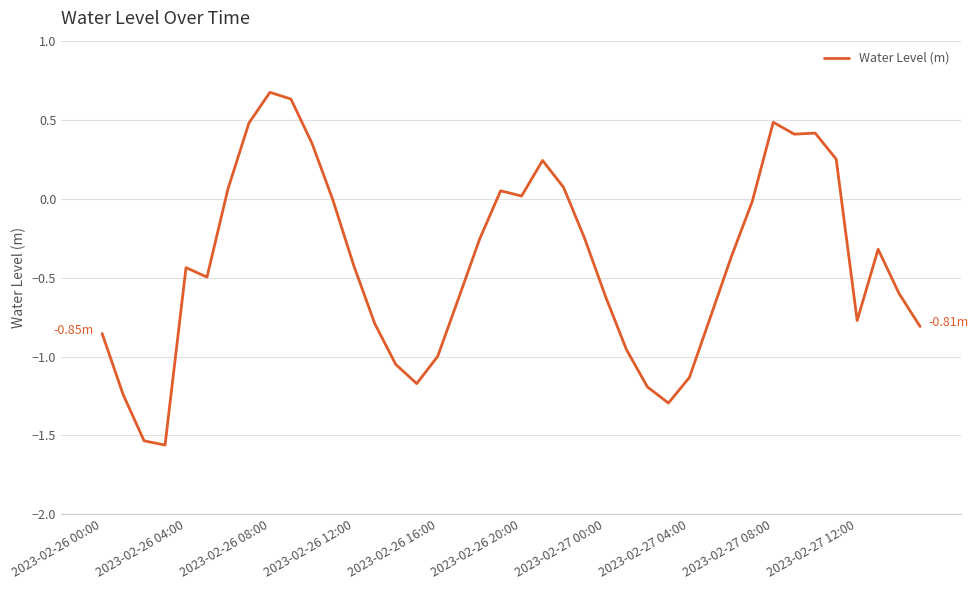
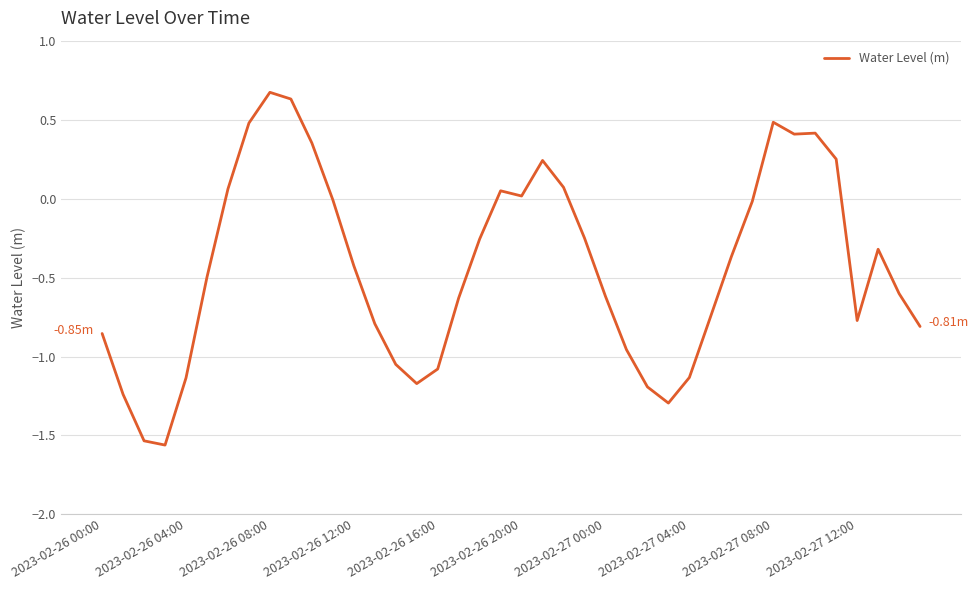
  {
-   "2023-02-26 04:00": -0.44,
+   "2023-02-26 04:00": -1.14,
    "2023-02-26 08:00": 0.67,
    "2023-02-26 12:00": -0.43,
-   "2023-02-26 16:00": -1.00,
+   "2023-02-26 16:00": -1.08,
    "2023-02-26 20:00": 0.02,
    "2023-02-27 00:00": -0.62,
    "2023-02-27 04:00": -1.13,
    "2023-02-27 08:00": 0.48,
    "2023-02-27 12:00": -0.77
  }
